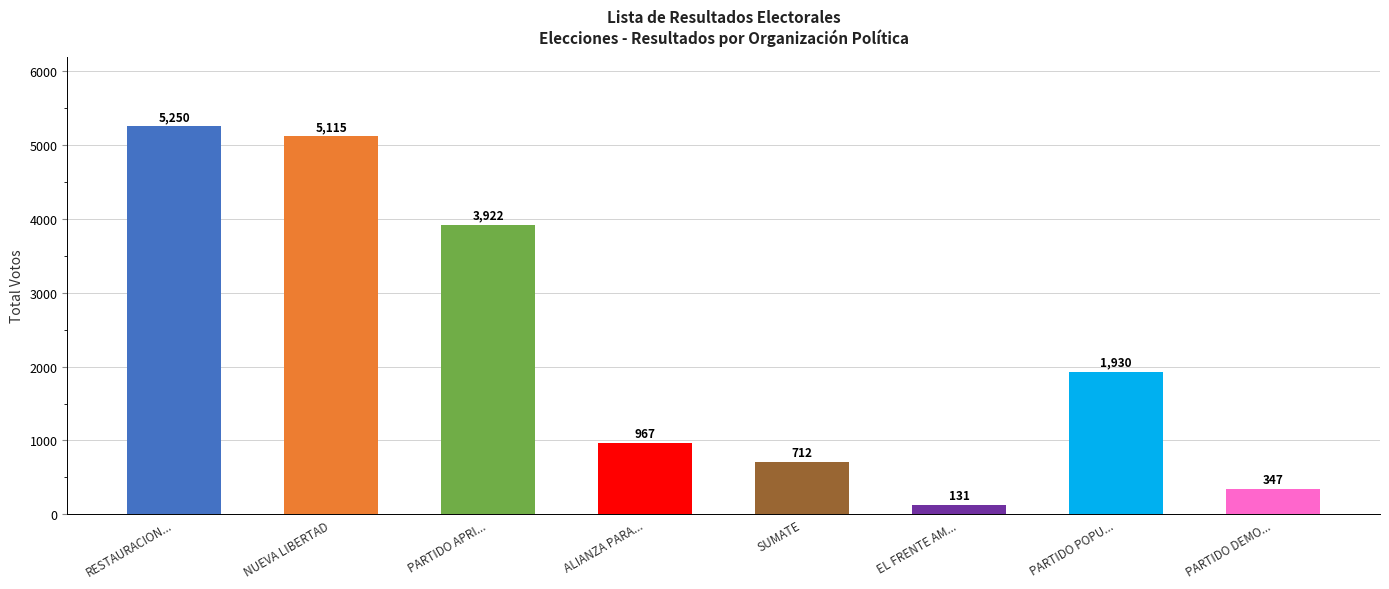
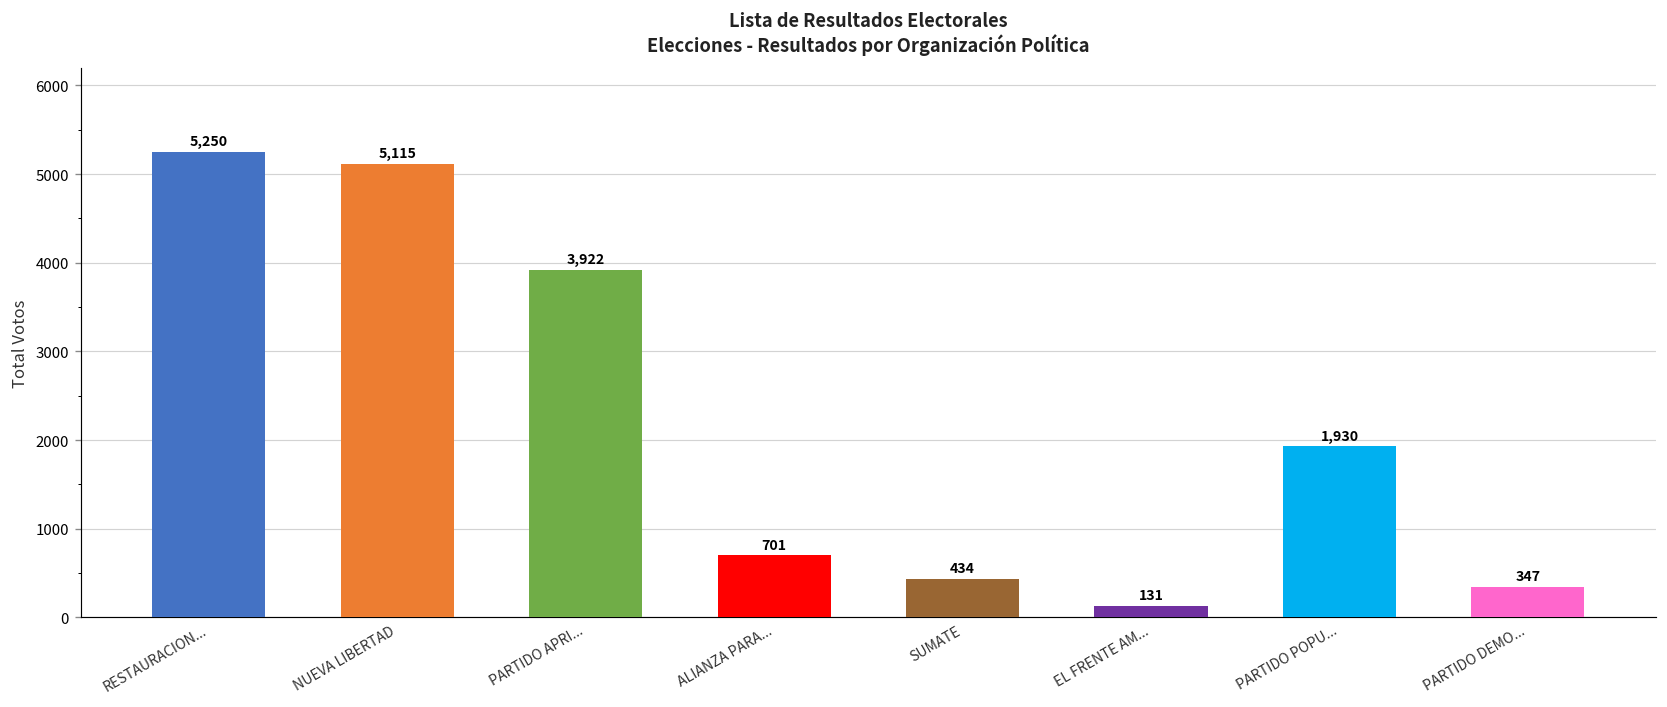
  {
    "RESTAURACION...": "5,250",
    "NUEVA LIBERTAD": "5,115",
    "PARTIDO APRI...": "3,922",
-   "ALIANZA PARA...": "967",
-   "SUMATE": "712",
+   "ALIANZA PARA...": "701",
+   "SUMATE": "434",
    "EL FRENTE AM...": "131",
    "PARTIDO POPU...": "1,930",
    "PARTIDO DEMO...": "347"
  }
